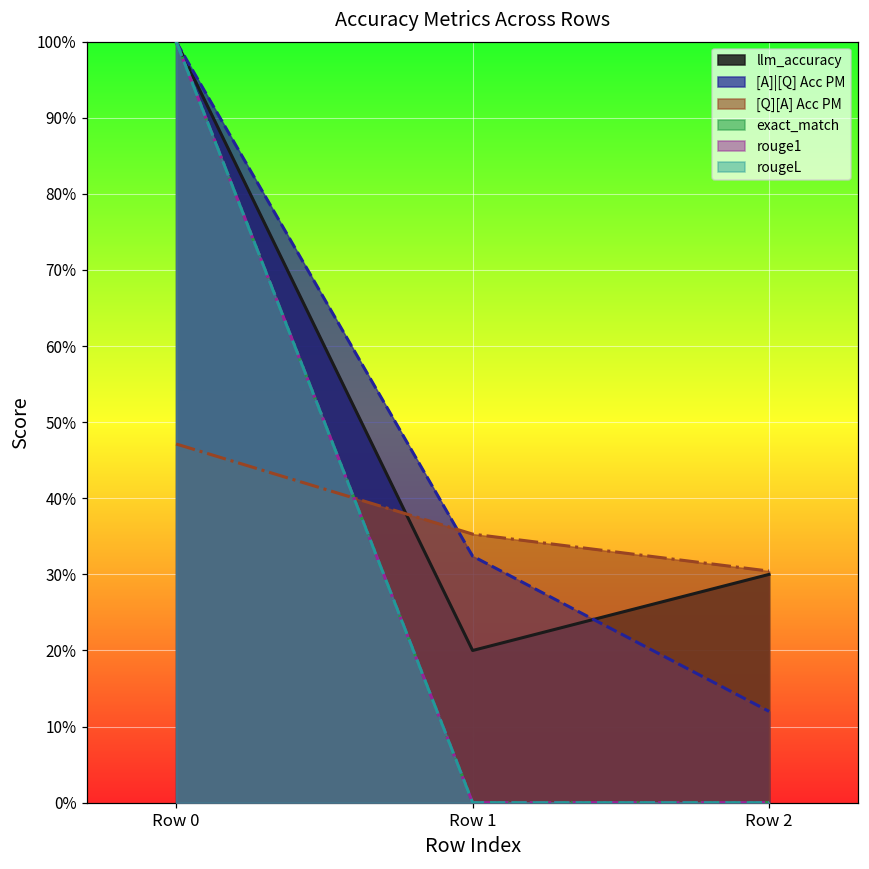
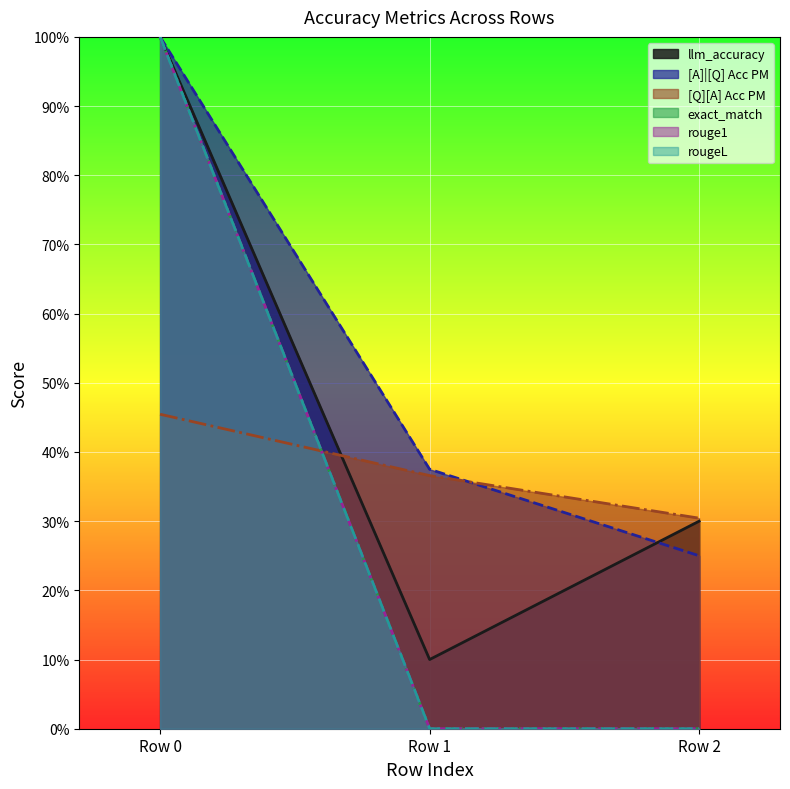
  {
    "llm_accuracy": {
-     "Row 1": "20%",
+     "Row 1": "10%",
      "Row 2": "30%"
    },
    "[A]|[Q] Acc PM": {
-     "Row 1": "32%",
-     "Row 2": "12%"
+     "Row 1": "38%",
+     "Row 2": "25%"
    },
    "[Q][A] Acc PM": {
-     "Row 0": "47%",
-     "Row 1": "35%",
+     "Row 0": "45%",
+     "Row 1": "37%",
      "Row 2": "30%"
    },
    "rougeL": {
      "Row 1": "0%",
      "Row 2": "0%"
    }
  }
